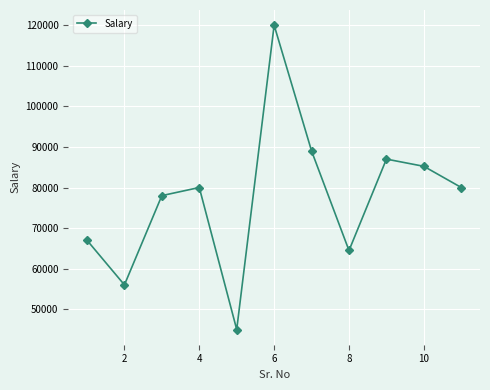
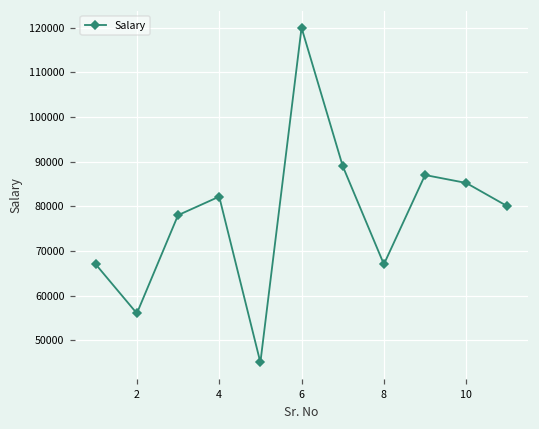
  {
    "2": 56000,
-   "4": 80000,
+   "4": 82000,
    "6": 120000,
-   "8": 64000,
+   "8": 67000,
    "10": 85000
  }
